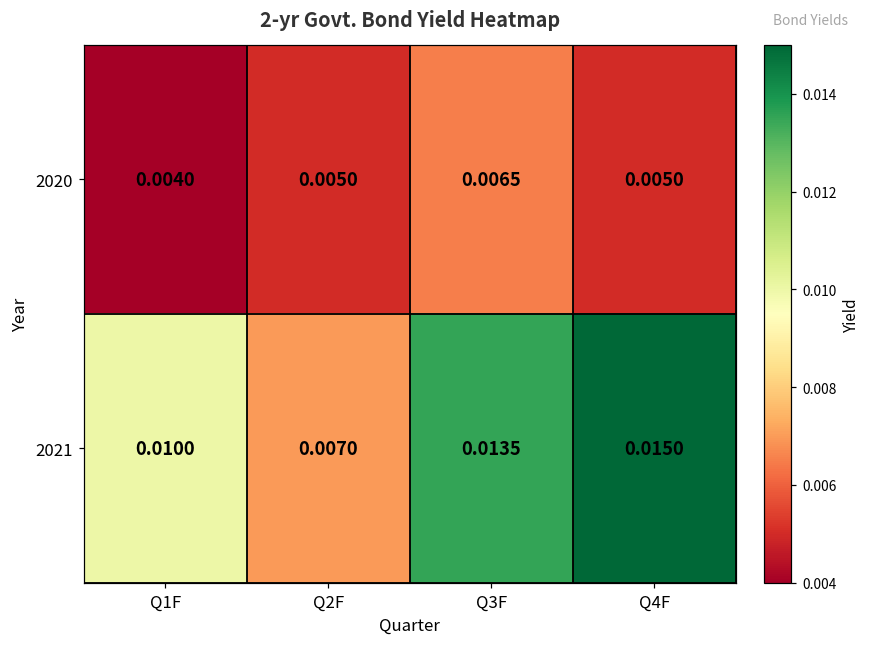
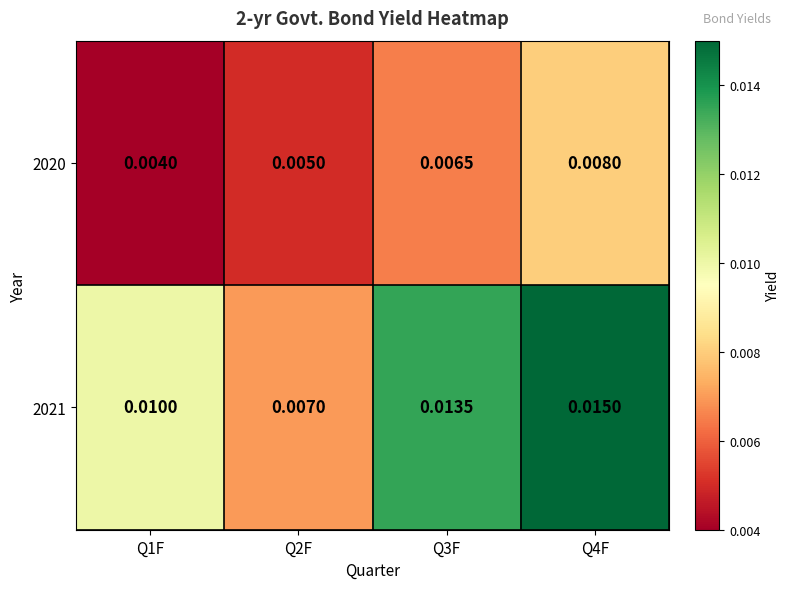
  {
    "2020": {
      "Q1F": 0.0040,
      "Q2F": 0.0050,
      "Q3F": 0.0065,
-     "Q4F": 0.0050
+     "Q4F": 0.0080
    },
    "2021": {
      "Q1F": 0.0100,
      "Q2F": 0.0070,
      "Q3F": 0.0135,
      "Q4F": 0.0150
    }
  }
